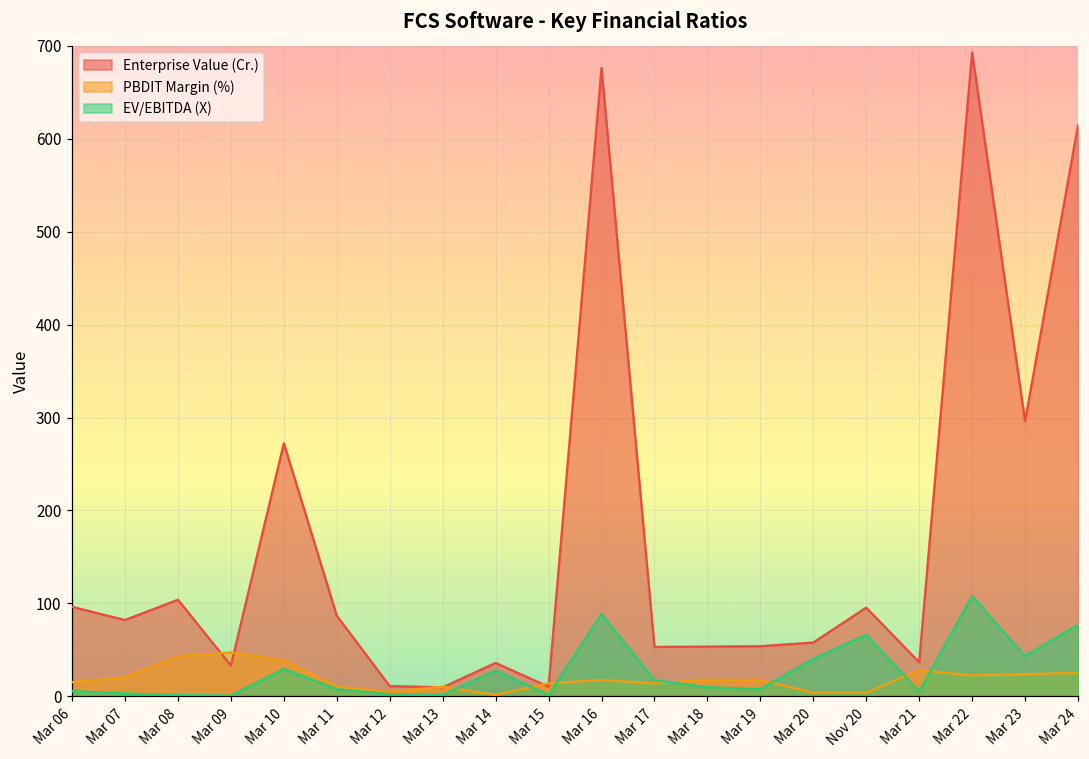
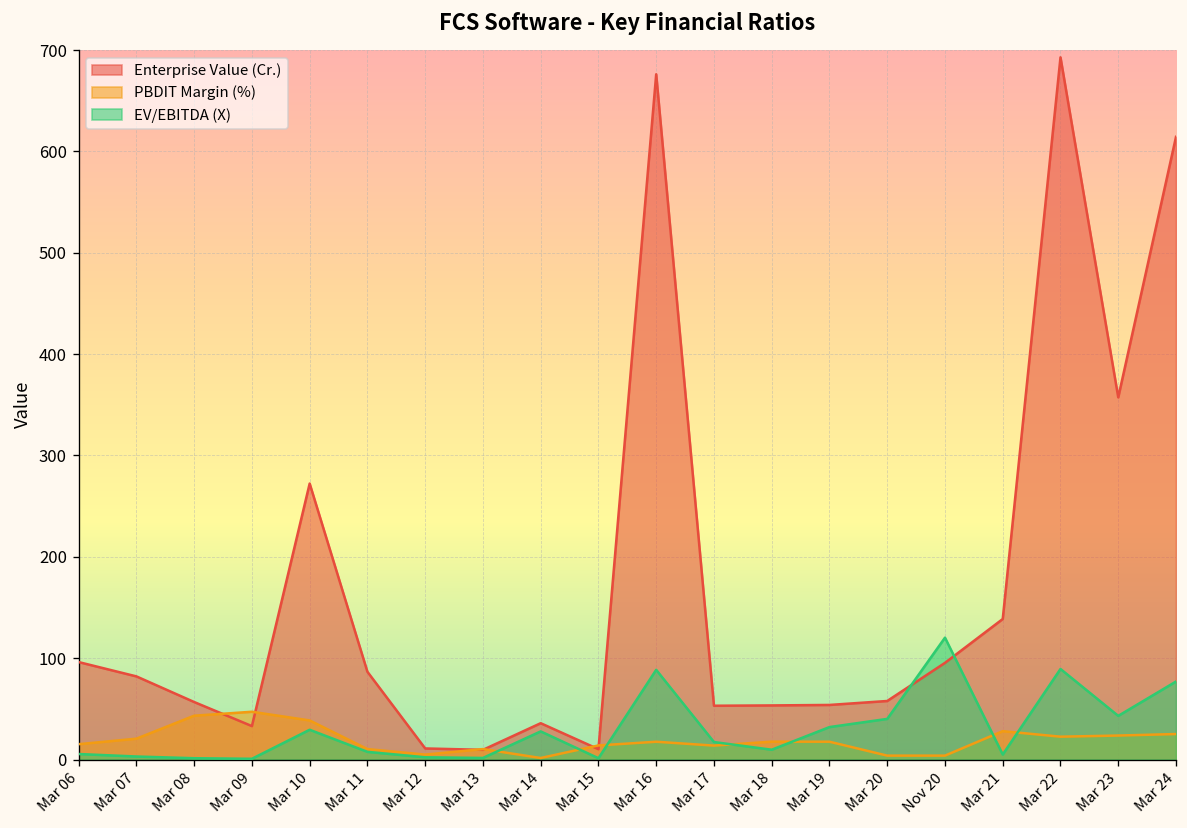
  {
    "Enterprise Value (Cr.)": {
      "Mar 06": 100,
      "Mar 07": 80,
-     "Mar 08": 100,
+     "Mar 08": 60,
      "Mar 09": 30,
      "Mar 10": 270,
      "Mar 11": 90,
      "Mar 12": 10,
      "Mar 14": 40,
      "Mar 15": 10,
      "Mar 16": 680,
      "Mar 17": 50,
      "Mar 18": 50,
      "Mar 19": 50,
      "Mar 20": 60,
      "Nov 20": 100,
-     "Mar 21": 40,
+     "Mar 21": 140,
      "Mar 22": 690,
-     "Mar 23": 300,
+     "Mar 23": 360,
      "Mar 24": 610
    },
    "PBDIT Margin (%)": {
      "Mar 06": 20,
      "Mar 07": 20,
      "Mar 08": 40,
      "Mar 09": 50,
      "Mar 10": 40,
      "Mar 14": 0,
      "Mar 15": 10,
      "Mar 16": 20,
      "Mar 17": 10,
      "Mar 18": 20,
      "Mar 19": 20,
      "Mar 20": 0,
      "Nov 20": 0,
      "Mar 21": 30,
      "Mar 22": 20,
      "Mar 23": 20,
      "Mar 24": 30
    },
    "EV/EBITDA (X)": {
      "Mar 06": 10,
      "Mar 07": 0,
      "Mar 08": 0,
      "Mar 09": 0,
      "Mar 10": 30,
      "Mar 13": 0,
      "Mar 14": 30,
      "Mar 15": 0,
      "Mar 16": 90,
      "Mar 17": 20,
      "Mar 18": 10,
-     "Mar 19": 10,
+     "Mar 19": 30,
      "Mar 20": 40,
-     "Nov 20": 70,
+     "Nov 20": 120,
      "Mar 21": 0,
-     "Mar 22": 110,
+     "Mar 22": 90,
      "Mar 23": 40,
      "Mar 24": 80
    }
  }
